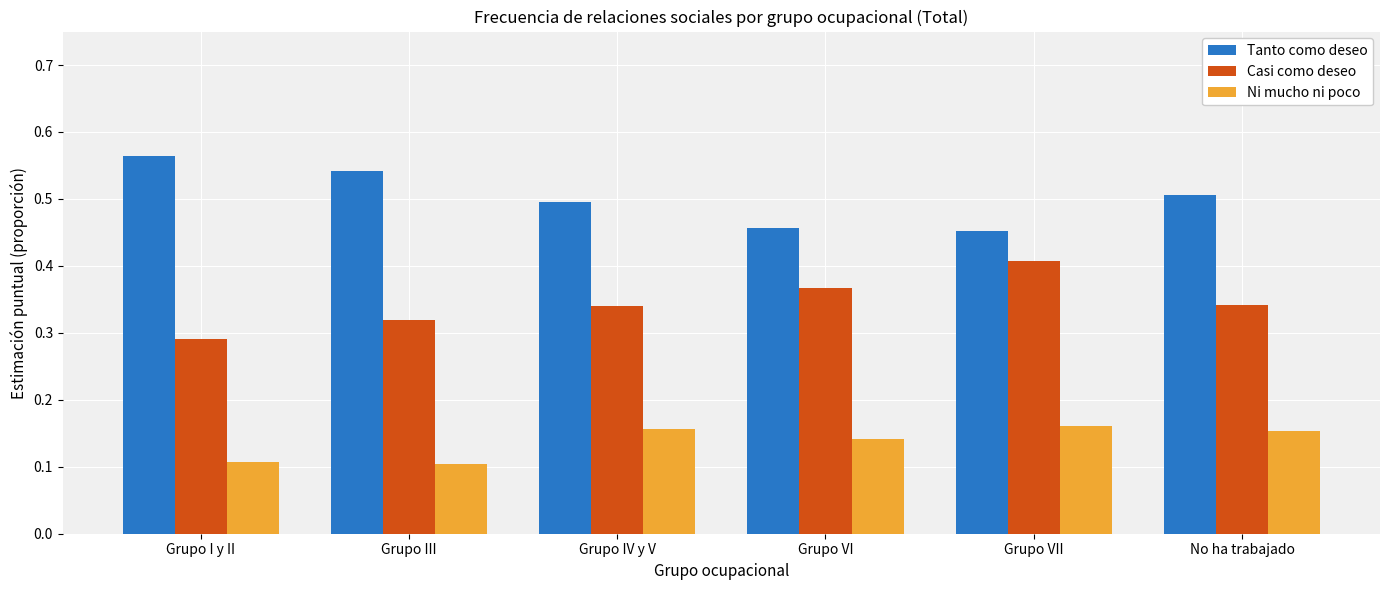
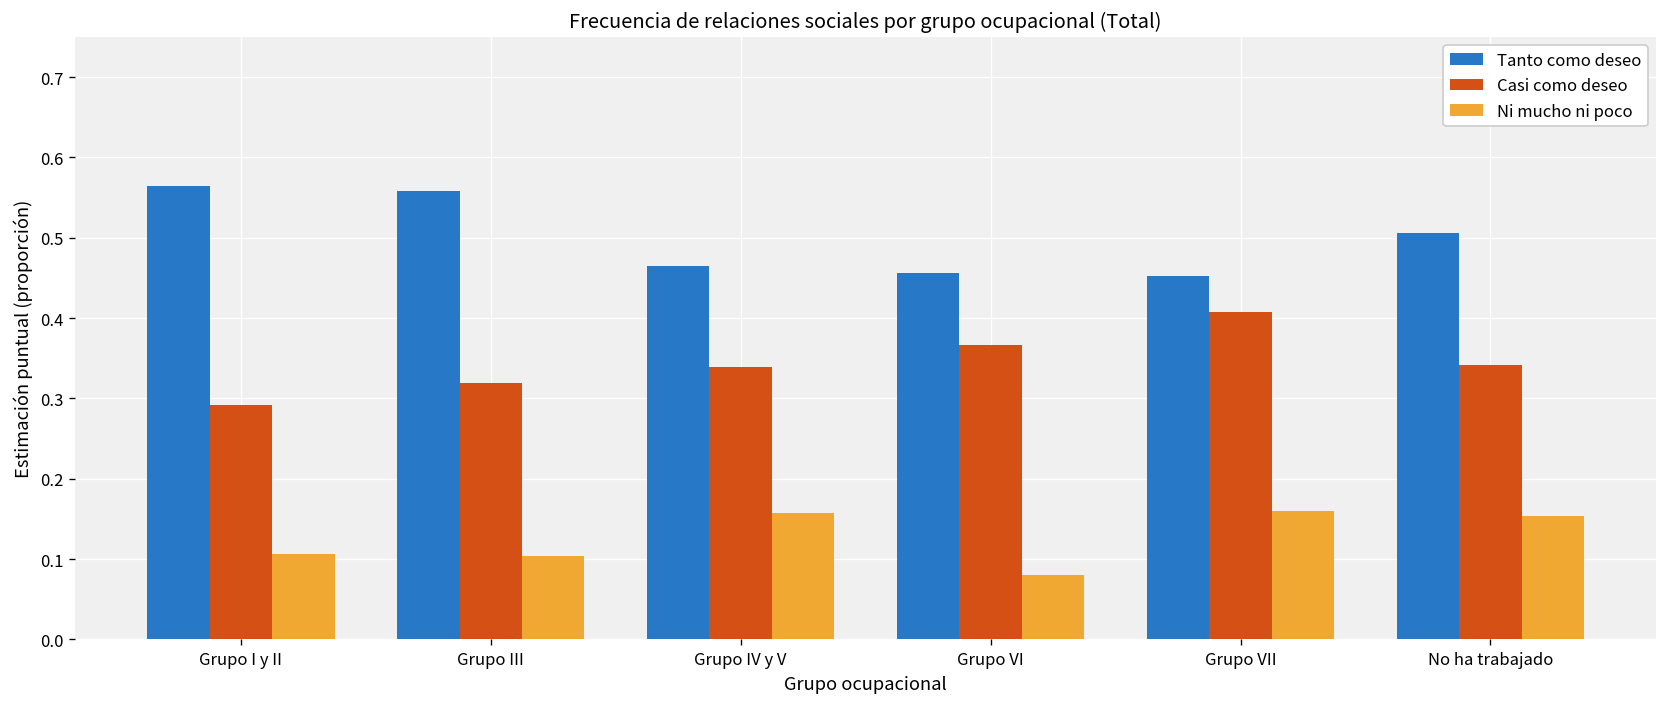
  {
    "Tanto como deseo": {
      "Grupo I y II": 0.56,
-     "Grupo III": 0.54,
-     "Grupo IV y V": 0.50,
+     "Grupo III": 0.56,
+     "Grupo IV y V": 0.46,
      "Grupo VI": 0.46,
      "Grupo VII": 0.45,
      "No ha trabajado": 0.51
    },
    "Casi como deseo": {
      "Grupo I y II": 0.29,
      "Grupo III": 0.32,
      "Grupo IV y V": 0.34,
      "Grupo VI": 0.37,
      "Grupo VII": 0.41,
      "No ha trabajado": 0.34
    },
    "Ni mucho ni poco": {
      "Grupo I y II": 0.11,
      "Grupo III": 0.10,
      "Grupo IV y V": 0.16,
-     "Grupo VI": 0.14,
+     "Grupo VI": 0.08,
      "Grupo VII": 0.16,
      "No ha trabajado": 0.15
    }
  }
